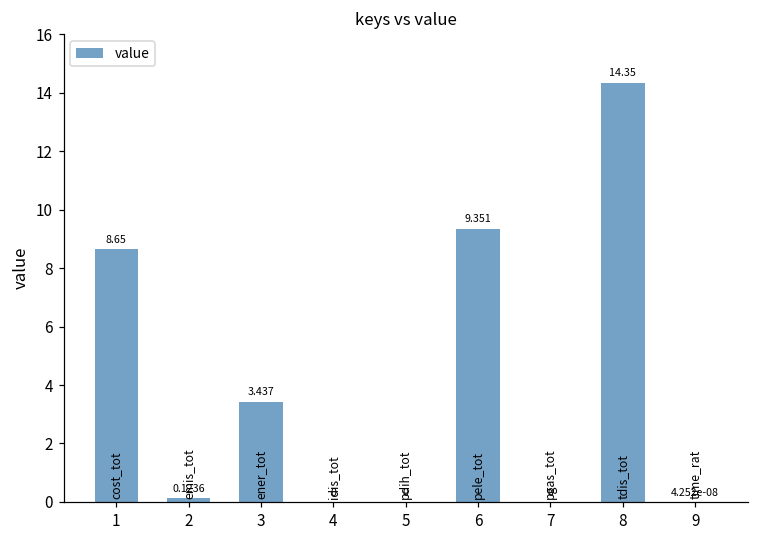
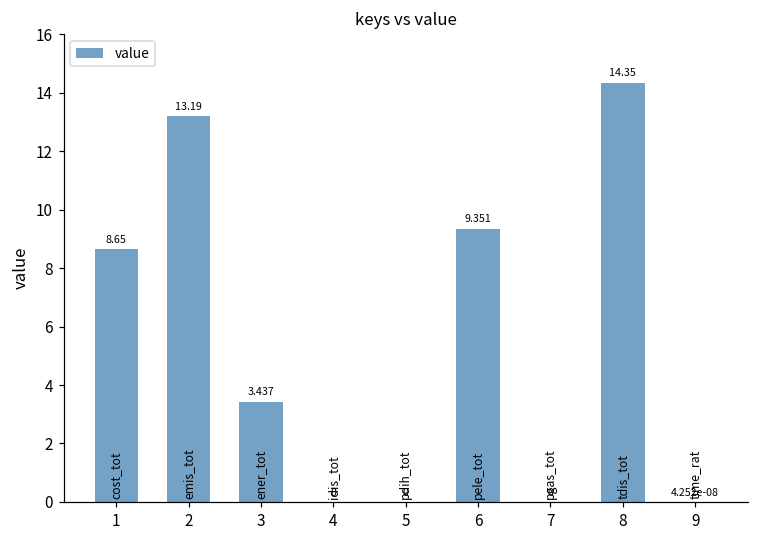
  {
    "1": 8.65,
-   "2": 0.1236,
+   "2": 13.19,
    "3": 3.437,
    "6": 9.351,
    "8": 14.35
  }
